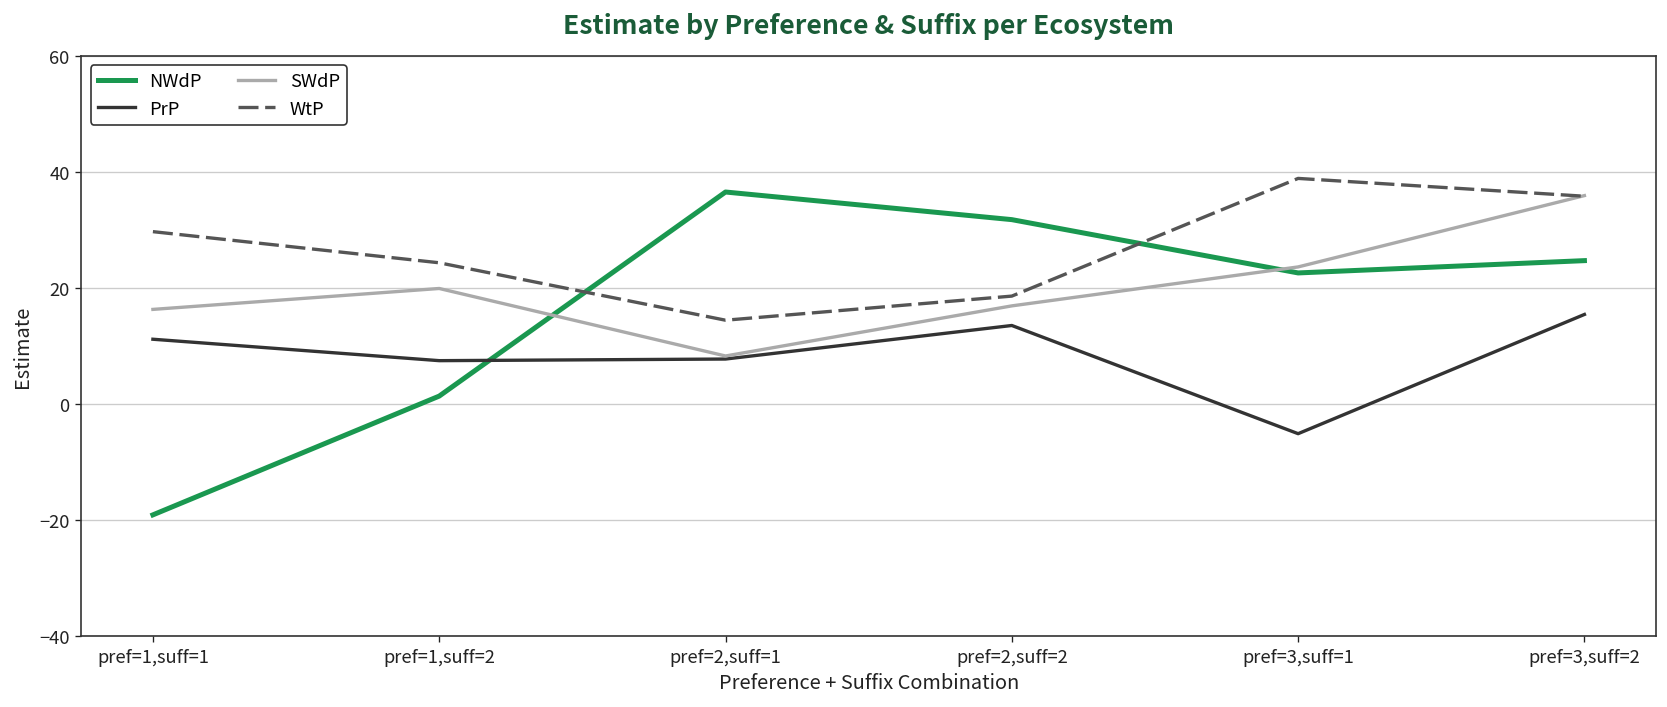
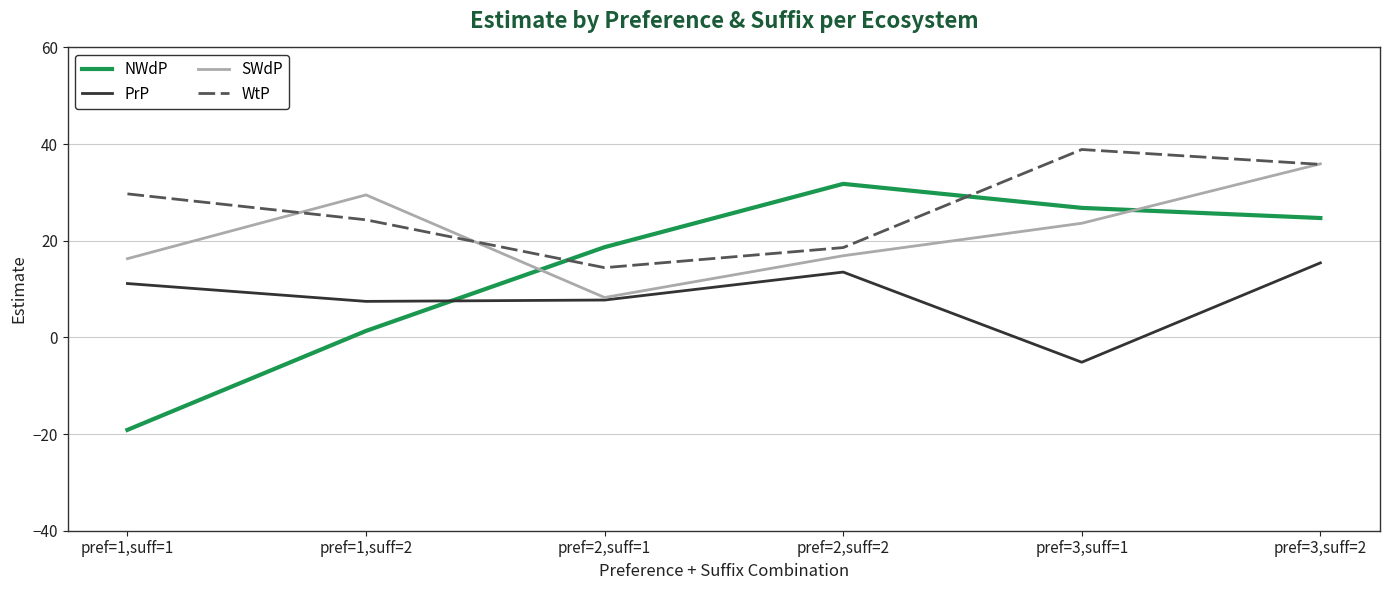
  {
    "NWdP": {
      "pref=1,suff=1": -19,
      "pref=1,suff=2": 1,
-     "pref=2,suff=1": 37,
+     "pref=2,suff=1": 19,
      "pref=2,suff=2": 32,
-     "pref=3,suff=1": 23,
+     "pref=3,suff=1": 27,
      "pref=3,suff=2": 25
    },
    "SWdP": {
      "pref=1,suff=1": 16,
-     "pref=1,suff=2": 20,
+     "pref=1,suff=2": 29,
      "pref=2,suff=2": 17,
      "pref=3,suff=1": 24
    }
  }
